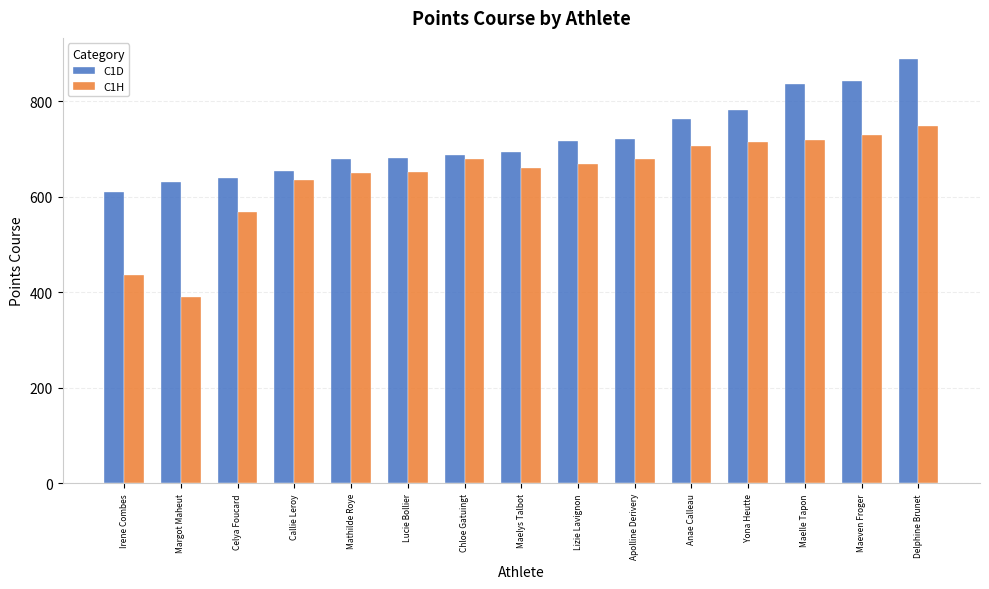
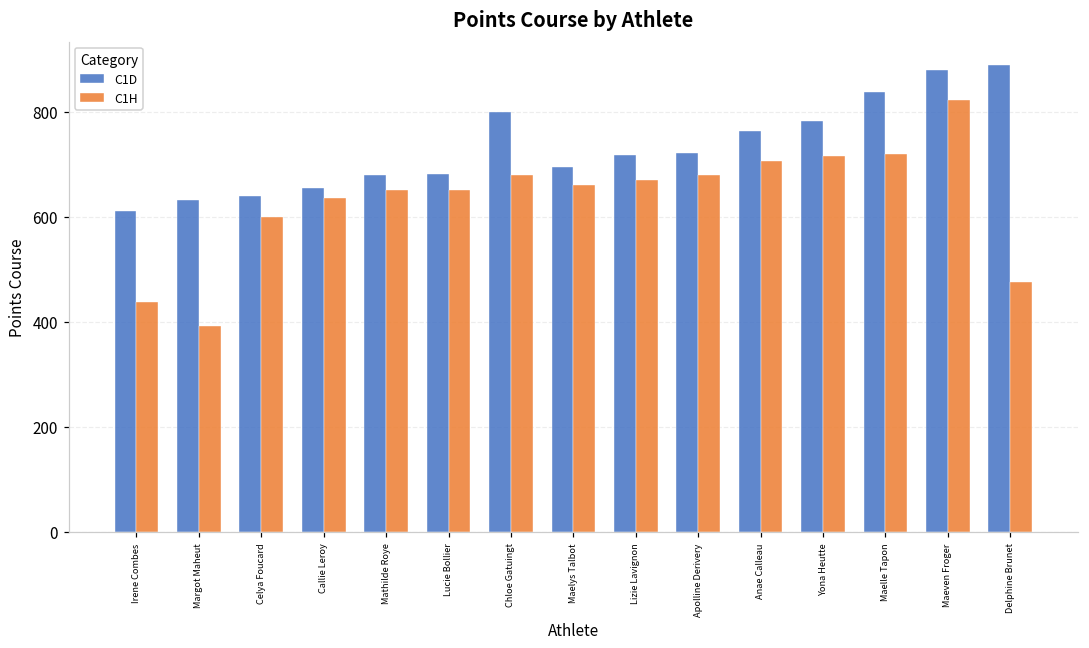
  {
    "C1D": {
      "Irene Combes": 610,
      "Margot Maheut": 630,
      "Celya Foucard": 640,
      "Callie Leroy": 650,
      "Mathilde Roye": 680,
      "Lucie Bollier": 680,
-     "Chloe Gatuingt": 690,
+     "Chloe Gatuingt": 800,
      "Maelys Talbot": 690,
      "Lizie Lavignon": 720,
      "Apolline Derivery": 720,
      "Anae Calleau": 760,
      "Yona Heutte": 780,
      "Maelle Tapon": 840,
-     "Maeven Froger": 840,
+     "Maeven Froger": 880,
      "Delphine Brunet": 890
    },
    "C1H": {
      "Irene Combes": 440,
      "Margot Maheut": 390,
-     "Celya Foucard": 570,
+     "Celya Foucard": 600,
      "Callie Leroy": 640,
      "Mathilde Roye": 650,
      "Lucie Bollier": 650,
      "Chloe Gatuingt": 680,
      "Maelys Talbot": 660,
      "Lizie Lavignon": 670,
      "Apolline Derivery": 680,
      "Anae Calleau": 710,
      "Yona Heutte": 720,
      "Maelle Tapon": 720,
-     "Maeven Froger": 730,
-     "Delphine Brunet": 750
+     "Maeven Froger": 820,
+     "Delphine Brunet": 480
    }
  }
